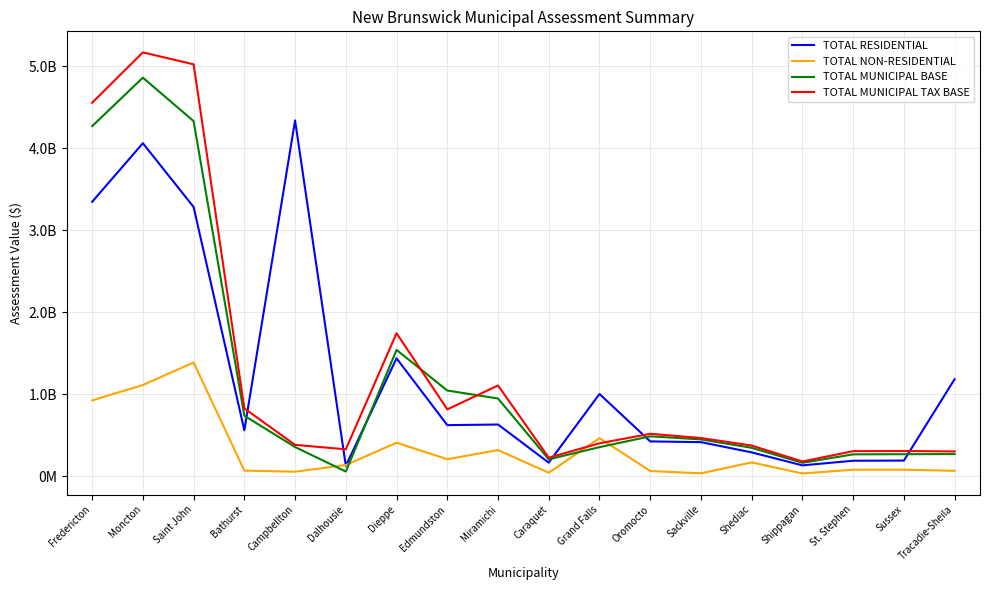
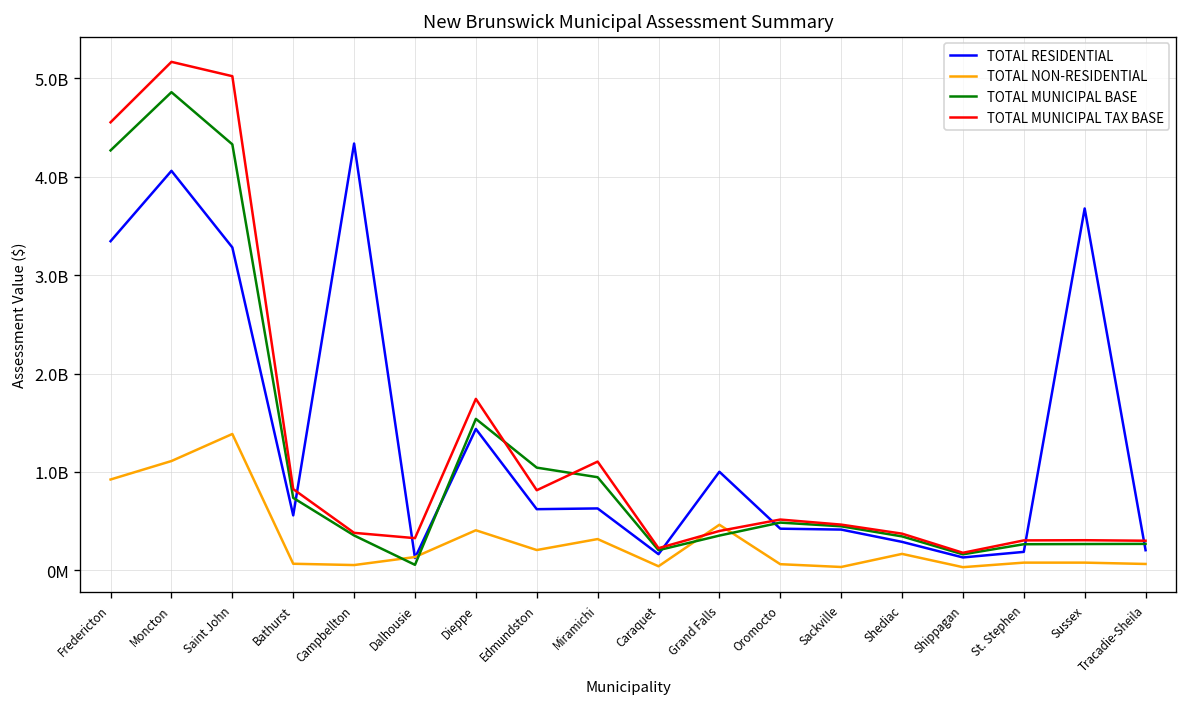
  {
    "TOTAL RESIDENTIAL": {
      "Fredericton": 3300000000,
      "Moncton": 4100000000,
      "Saint John": 3300000000,
      "Bathurst": 600000000,
      "Campbellton": 4300000000,
      "Dieppe": 1400000000,
      "Edmundston": 600000000,
      "Miramichi": 600000000,
      "Caraquet": 200000000,
      "Grand Falls": 1000000000,
      "Oromocto": 400000000,
      "Sackville": 400000000,
      "Shediac": 300000000,
      "Shippagan": 100000000,
      "St. Stephen": 200000000,
-     "Sussex": 200000000,
-     "Tracadie-Sheila": 1200000000
+     "Sussex": 3700000000,
+     "Tracadie-Sheila": 200000000
    },
    "TOTAL NON-RESIDENTIAL": {
      "Fredericton": 900000000,
      "Moncton": 1100000000,
      "Saint John": 1400000000,
      "Bathurst": 100000000,
      "Campbellton": 100000000,
      "Dieppe": 400000000,
      "Edmundston": 200000000,
      "Miramichi": 300000000,
      "Caraquet": 0,
      "Grand Falls": 500000000,
      "Oromocto": 100000000,
      "Sackville": 0,
      "Shediac": 200000000,
      "Shippagan": 0,
      "St. Stephen": 100000000,
      "Sussex": 100000000,
      "Tracadie-Sheila": 100000000
    },
    "TOTAL MUNICIPAL BASE": {
      "Fredericton": 4300000000,
      "Moncton": 4900000000,
      "Saint John": 4300000000,
      "Bathurst": 700000000,
      "Dalhousie": 100000000,
      "Dieppe": 1500000000,
      "Edmundston": 1000000000,
      "Miramichi": 900000000,
      "Grand Falls": 400000000,
      "St. Stephen": 300000000,
      "Sussex": 300000000,
      "Tracadie-Sheila": 300000000
    },
    "TOTAL MUNICIPAL TAX BASE": {
      "Fredericton": 4600000000,
      "Moncton": 5200000000,
      "Saint John": 5000000000,
      "Bathurst": 800000000,
      "Dalhousie": 300000000,
      "Dieppe": 1700000000,
      "Edmundston": 800000000,
      "Miramichi": 1100000000,
      "Grand Falls": 400000000,
      "St. Stephen": 300000000,
      "Sussex": 300000000,
      "Tracadie-Sheila": 300000000
    }
  }
